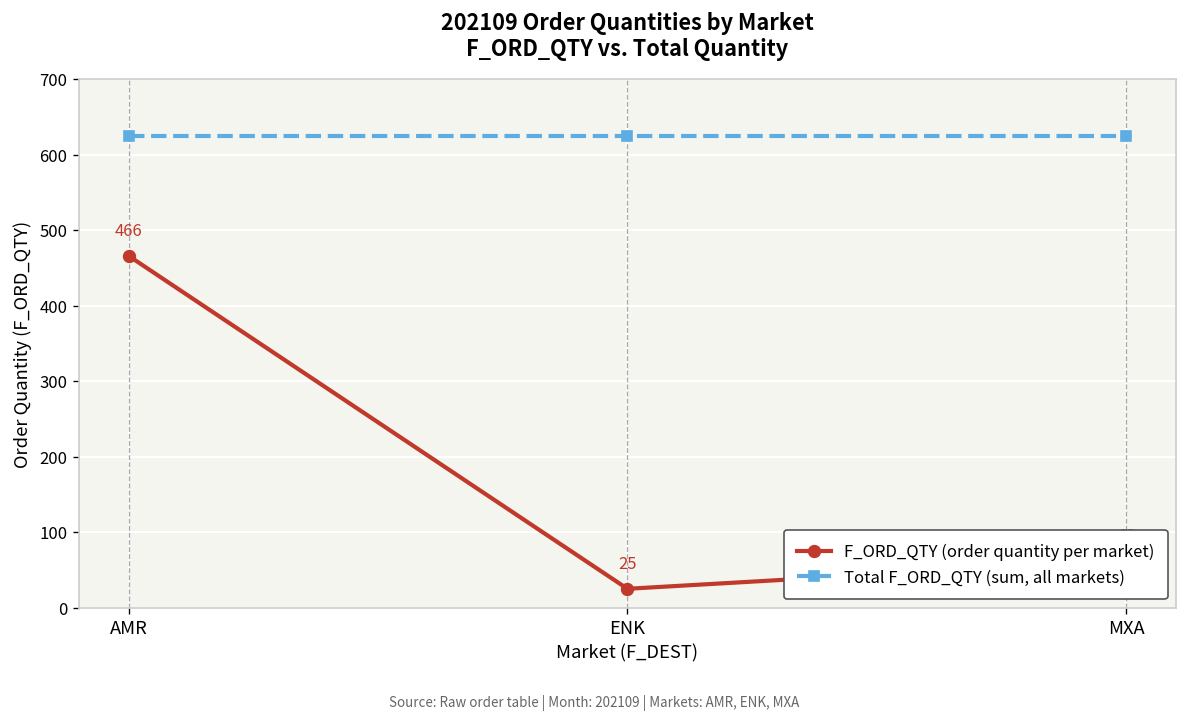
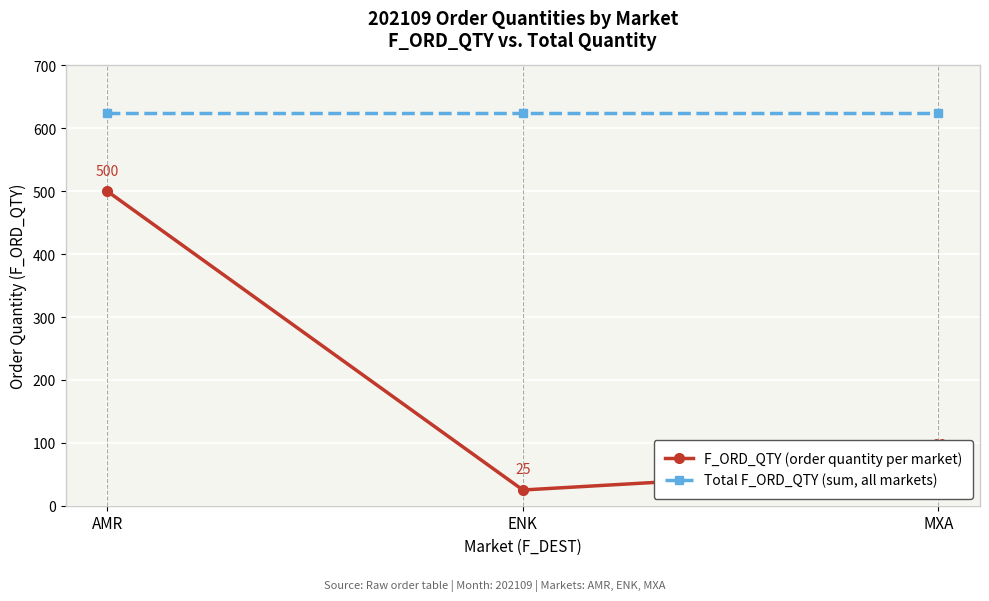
  {
    "F_ORD_QTY (order quantity per market)": {
-     "AMR": 466,
+     "AMR": 500,
      "ENK": 25
    },
    "Total F_ORD_QTY (sum, all markets)": {
      "AMR": 630,
      "ENK": 630,
      "MXA": 630
    }
  }
